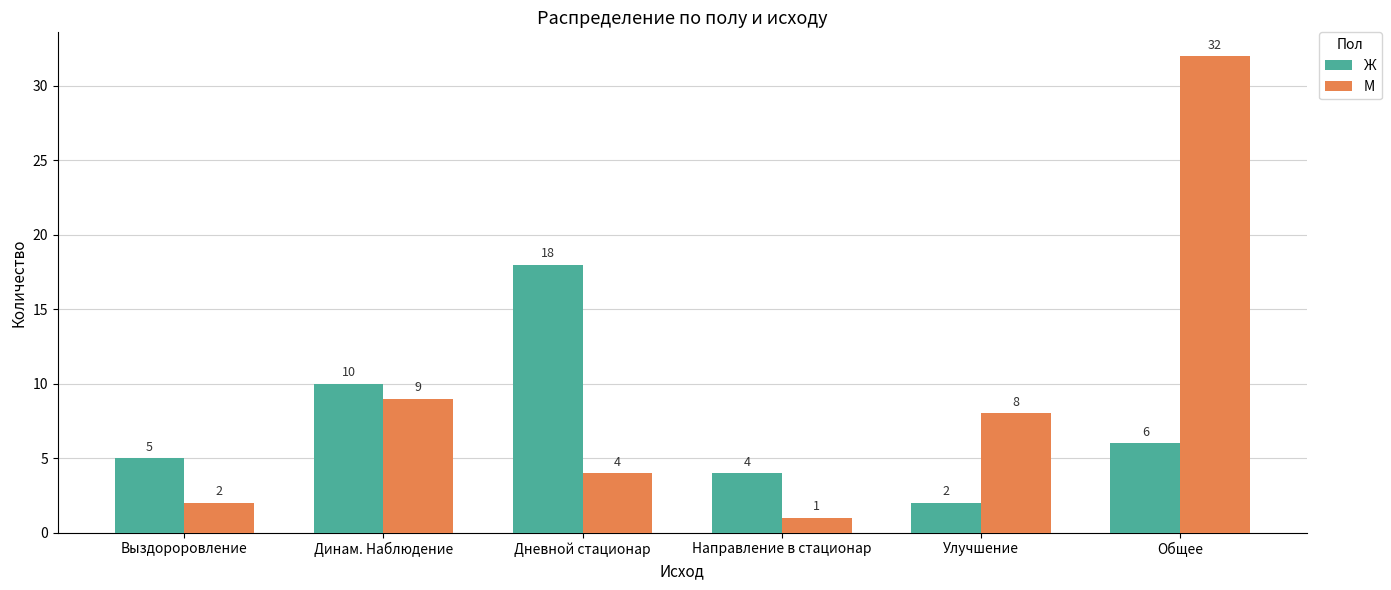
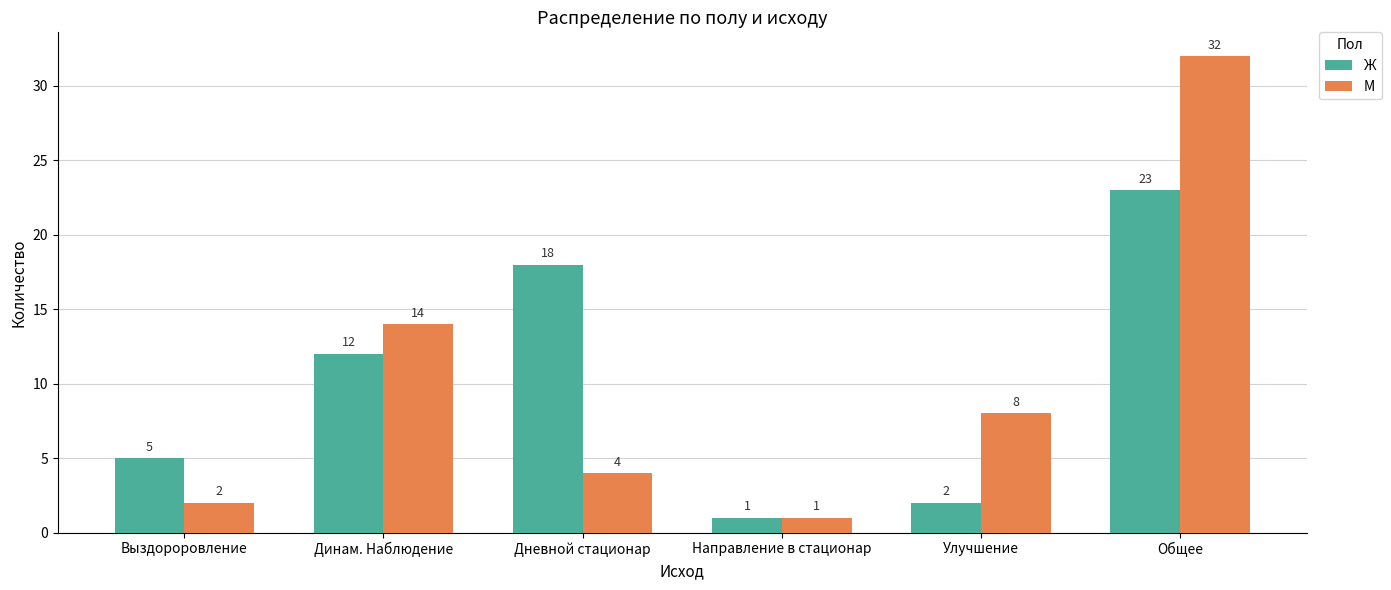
  {
    "Ж": {
      "Выздороровление": 5,
-     "Динам. Наблюдение": 10,
+     "Динам. Наблюдение": 12,
      "Дневной стационар": 18,
-     "Направление в стационар": 4,
+     "Направление в стационар": 1,
      "Улучшение": 2,
-     "Общее": 6
+     "Общее": 23
    },
    "М": {
      "Выздороровление": 2,
-     "Динам. Наблюдение": 9,
+     "Динам. Наблюдение": 14,
      "Дневной стационар": 4,
      "Направление в стационар": 1,
      "Улучшение": 8,
      "Общее": 32
    }
  }
